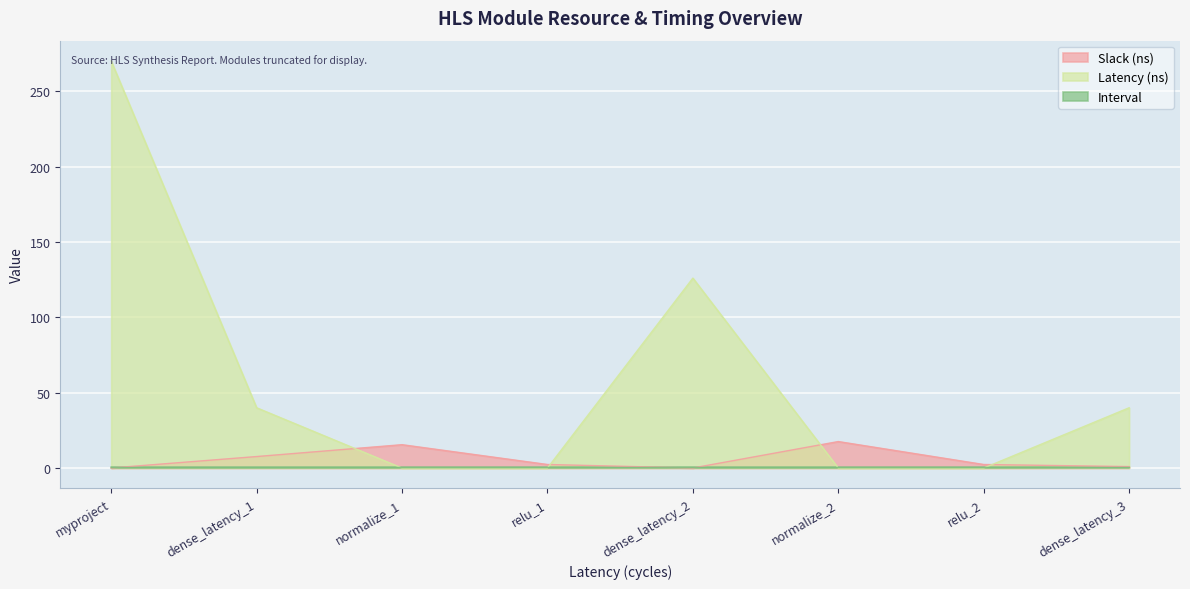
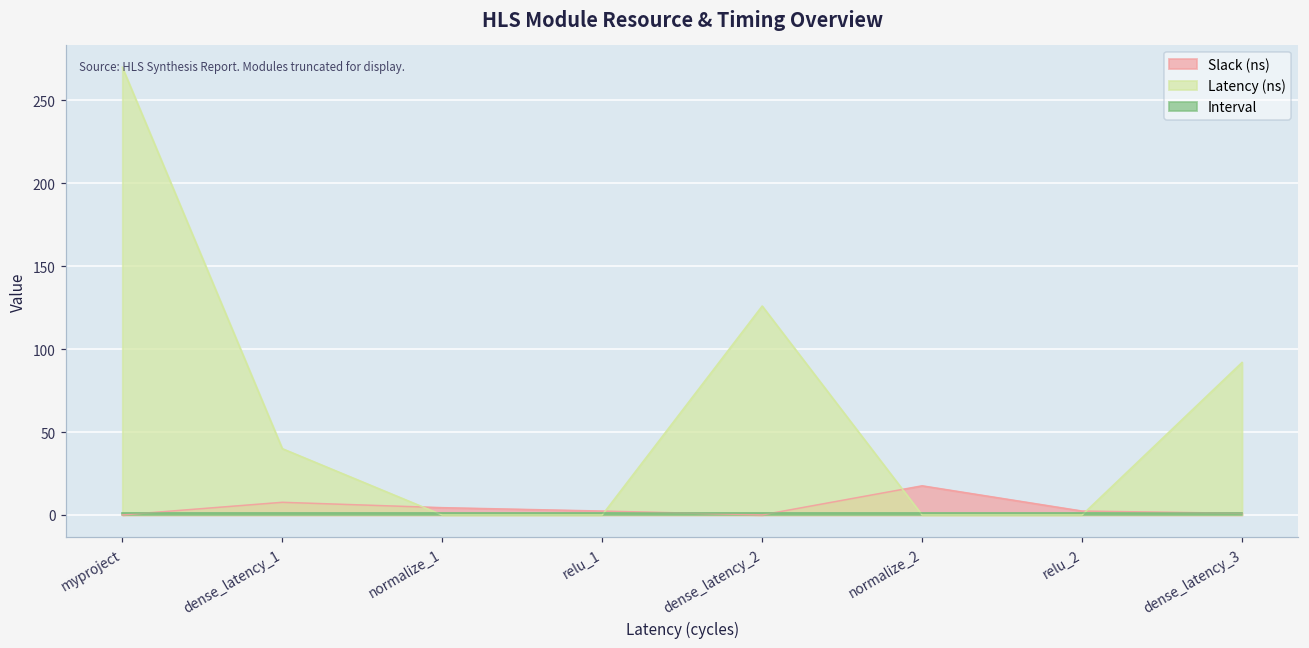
  {
    "Slack (ns)": {
      "dense_latency_1": 8,
-     "normalize_1": 16,
+     "normalize_1": 4,
      "normalize_2": 18
    },
    "Latency (ns)": {
      "myproject": 270,
      "dense_latency_1": 40,
      "dense_latency_2": 126,
-     "dense_latency_3": 40
+     "dense_latency_3": 92
    },
    "Interval": {
      "dense_latency_1": 1
    }
  }
